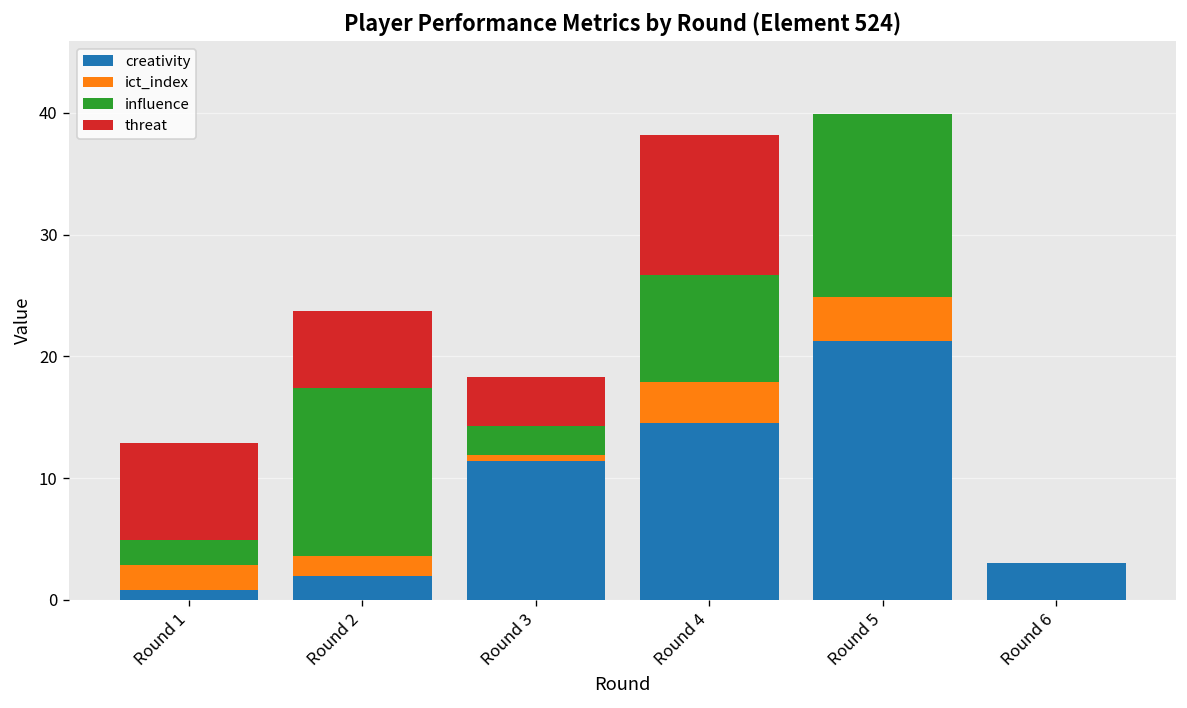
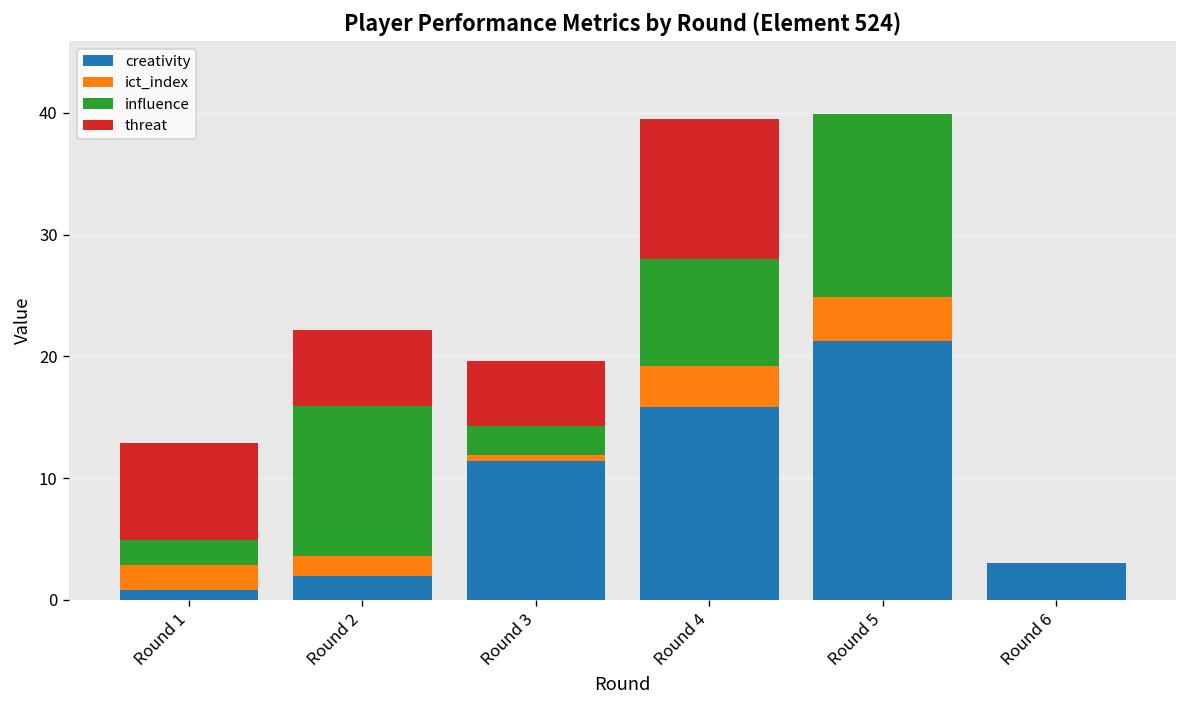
  {
    "creativity": {
      "Round 1": 0.8,
      "Round 2": 2.0,
      "Round 3": 11.4,
-     "Round 4": 14.5,
+     "Round 4": 15.8,
      "Round 5": 21.3,
      "Round 6": 3.0
    },
    "ict_index": {
      "Round 1": 2.1,
      "Round 2": 1.6,
      "Round 3": 0.5,
      "Round 4": 3.4,
      "Round 5": 3.6,
      "Round 6": 0.0
    },
    "influence": {
      "Round 1": 2.0,
-     "Round 2": 13.8,
+     "Round 2": 12.3,
      "Round 3": 2.4,
      "Round 4": 8.8,
      "Round 5": 15.0,
      "Round 6": 0.0
    },
    "threat": {
      "Round 1": 8.0,
      "Round 2": 6.3,
-     "Round 3": 4.0,
+     "Round 3": 5.3,
      "Round 4": 11.5,
      "Round 5": 0.0,
      "Round 6": 0.0
    }
  }
